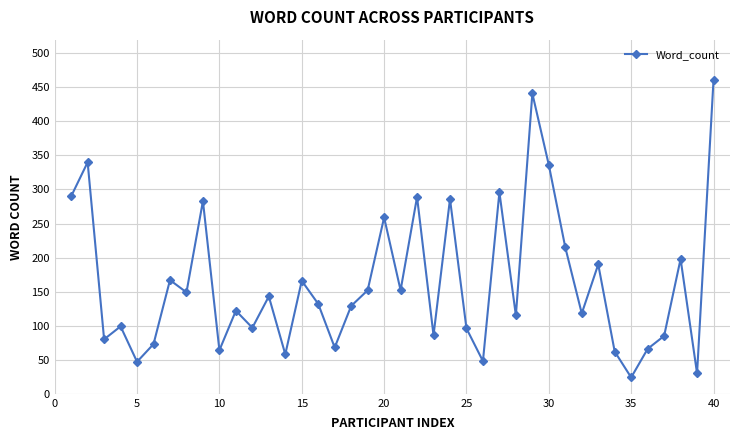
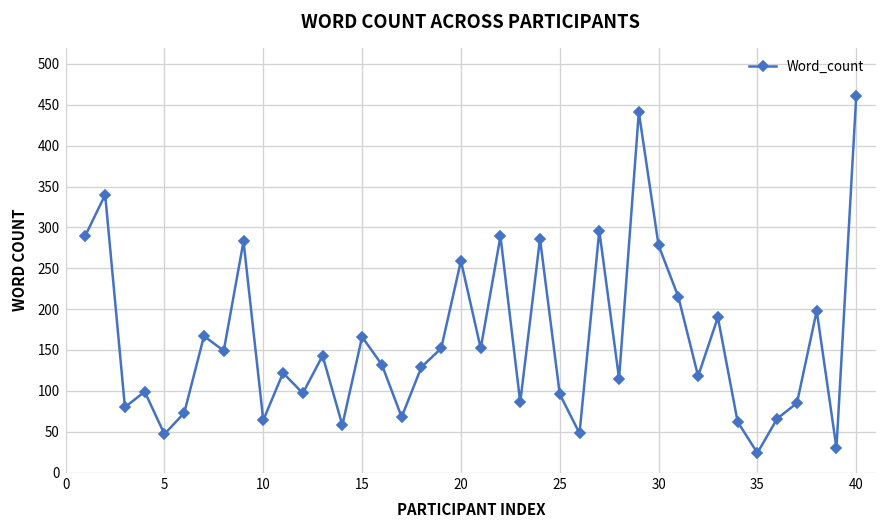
  {
    "5": 50,
    "10": 60,
    "15": 170,
    "20": 260,
    "25": 100,
-   "30": 340,
+   "30": 280,
    "35": 20,
    "40": 460
  }
